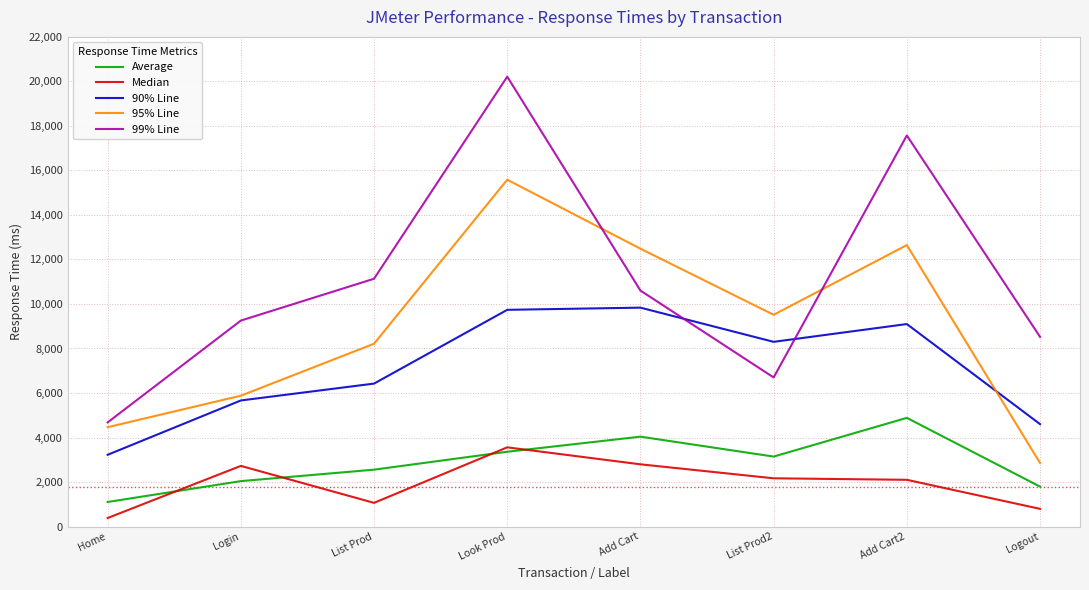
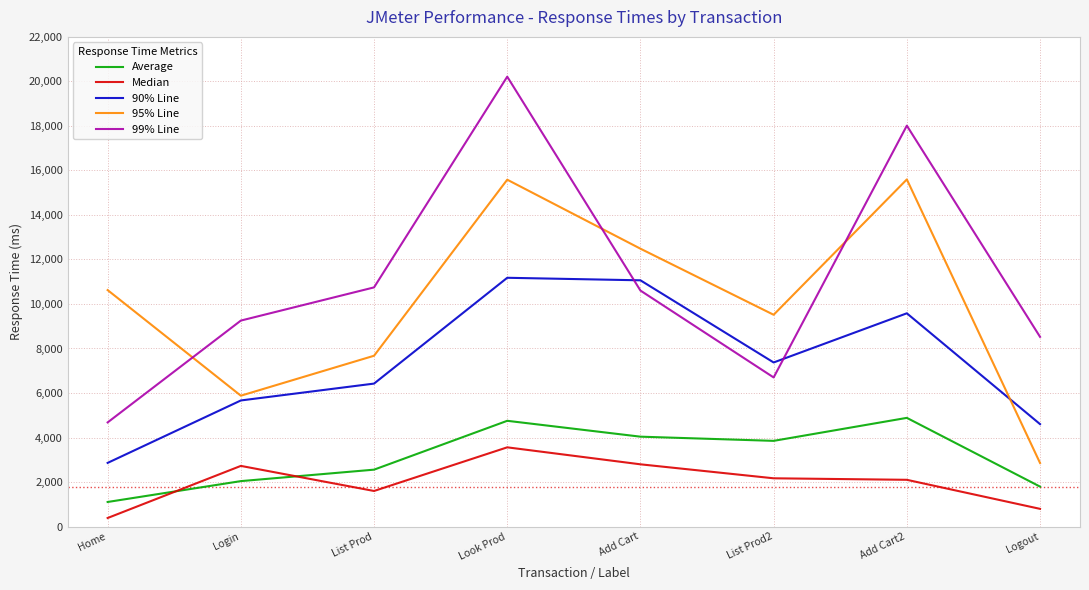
  {
    "Average": {
      "Home": "1,100",
      "Login": "2,000",
      "List Prod": "2,600",
-     "Look Prod": "3,400",
+     "Look Prod": "4,800",
      "Add Cart": "4,000",
-     "List Prod2": "3,100",
+     "List Prod2": "3,900",
      "Add Cart2": "4,900",
      "Logout": "1,800"
    },
    "Median": {
      "Home": "400",
      "Login": "2,700",
-     "List Prod": "1,100",
+     "List Prod": "1,600",
      "Look Prod": "3,600",
      "Add Cart": "2,800",
      "List Prod2": "2,200",
      "Add Cart2": "2,100",
      "Logout": "800"
    },
    "90% Line": {
-     "Home": "3,200",
+     "Home": "2,900",
      "Login": "5,700",
      "List Prod": "6,400",
-     "Look Prod": "9,700",
-     "Add Cart": "9,800",
-     "List Prod2": "8,300",
-     "Add Cart2": "9,100",
+     "Look Prod": "11,200",
+     "Add Cart": "11,100",
+     "List Prod2": "7,400",
+     "Add Cart2": "9,600",
      "Logout": "4,600"
    },
    "95% Line": {
-     "Home": "4,500",
+     "Home": "10,600",
      "Login": "5,900",
-     "List Prod": "8,200",
+     "List Prod": "7,700",
      "Look Prod": "15,600",
      "Add Cart": "12,500",
      "List Prod2": "9,500",
-     "Add Cart2": "12,600",
+     "Add Cart2": "15,600",
      "Logout": "2,900"
    },
    "99% Line": {
      "Home": "4,700",
      "Login": "9,300",
-     "List Prod": "11,100",
+     "List Prod": "10,700",
      "Look Prod": "20,200",
      "Add Cart": "10,600",
      "List Prod2": "6,700",
-     "Add Cart2": "17,600",
+     "Add Cart2": "18,000",
      "Logout": "8,500"
    }
  }
